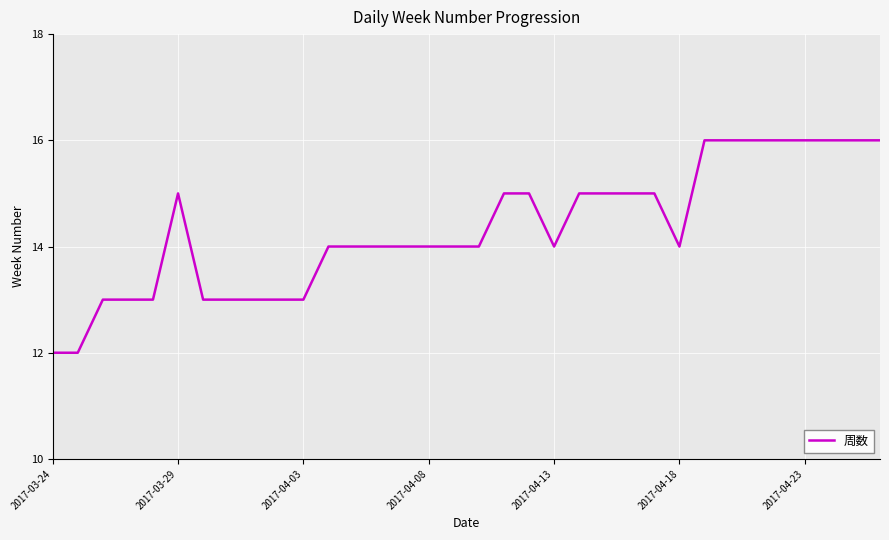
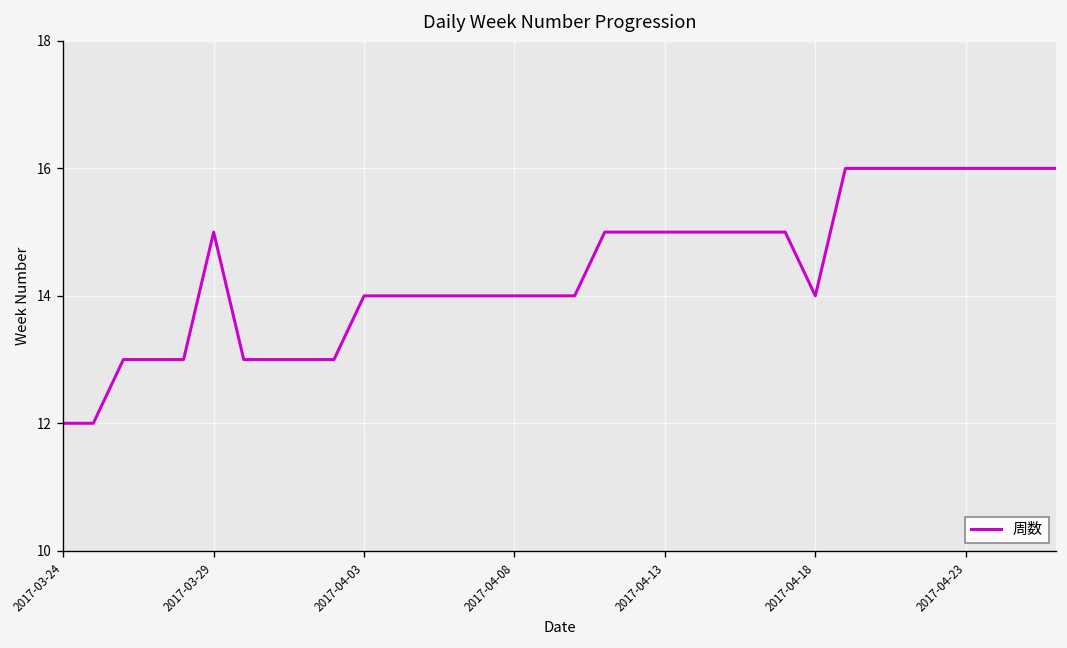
  {
    "2017-03-24": 12,
    "2017-03-29": 15,
-   "2017-04-03": 13,
-   "2017-04-13": 14,
+   "2017-04-03": 14,
+   "2017-04-13": 15,
    "2017-04-18": 14,
    "2017-04-23": 16
  }
